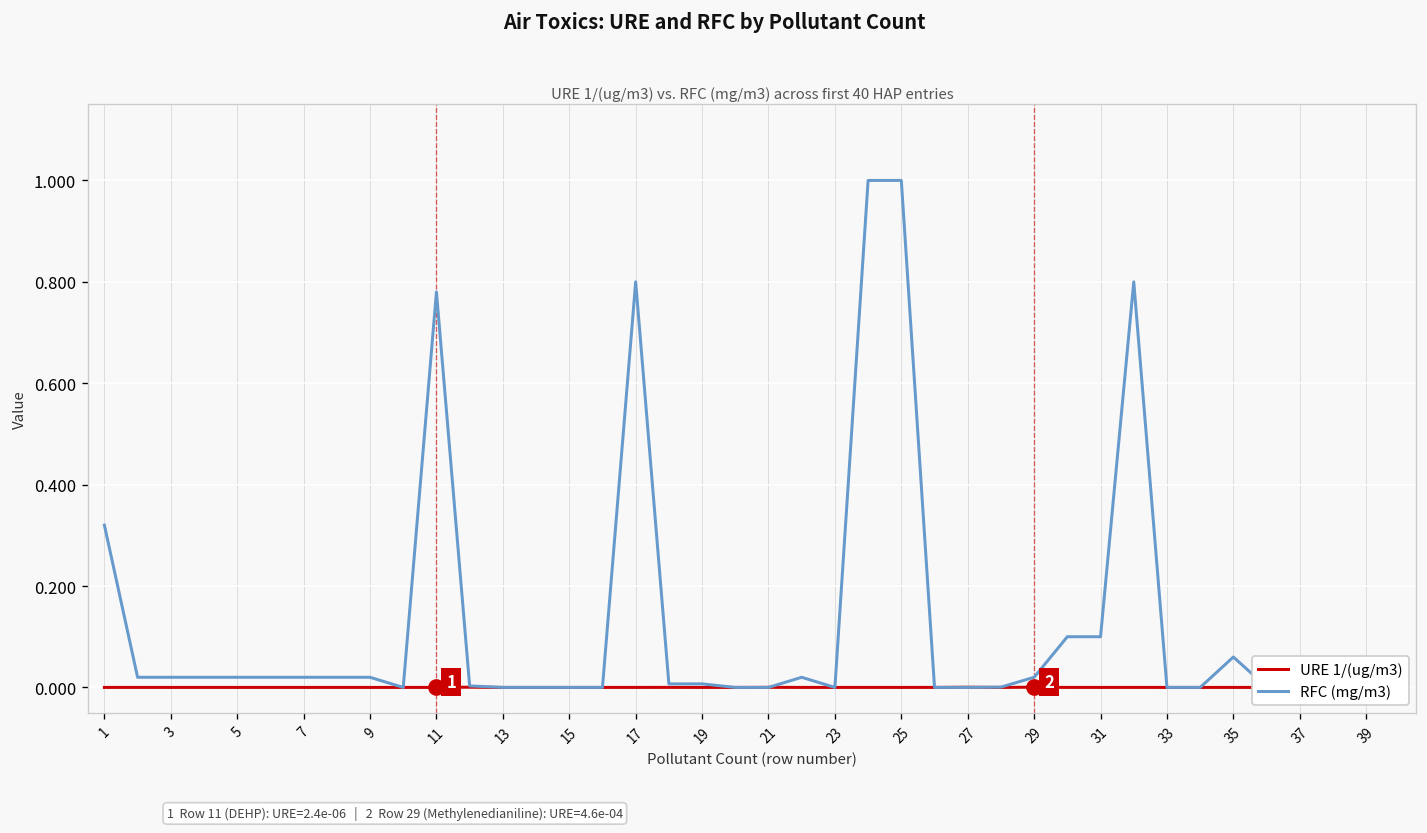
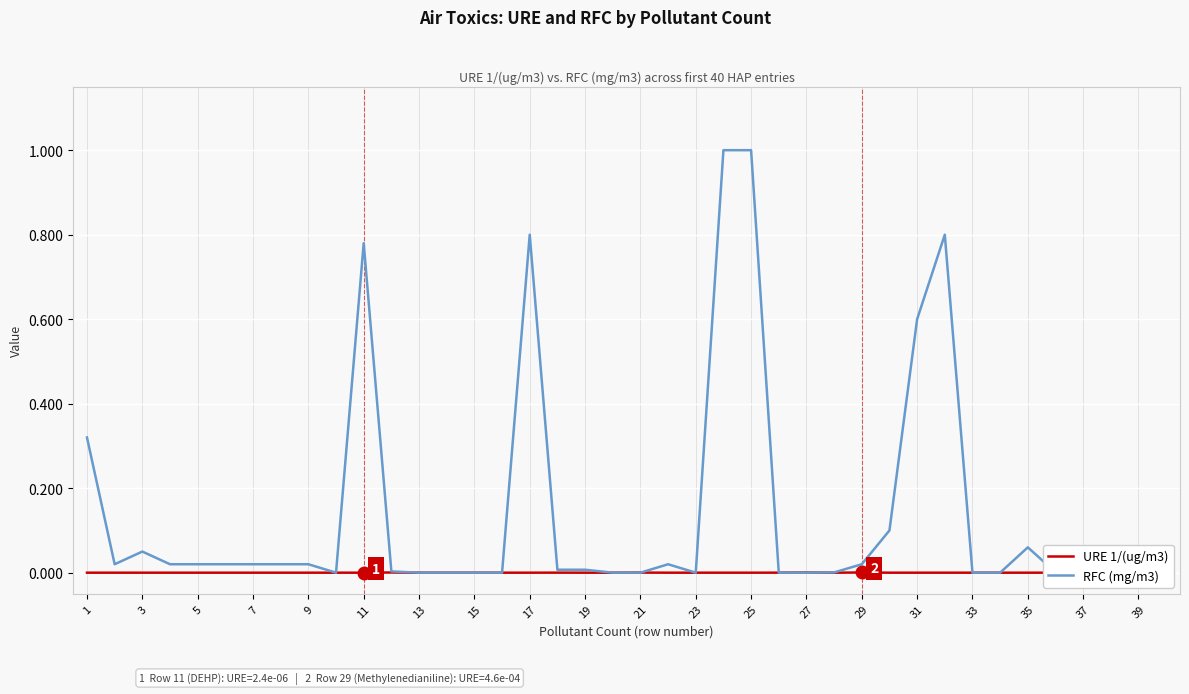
  {
    "RFC (mg/m3)": {
      "1": 0.32,
-     "3": 0.02,
+     "3": 0.05,
      "5": 0.02,
      "7": 0.02,
      "9": 0.02,
      "11": 0.78,
      "17": 0.80,
      "19": 0.01,
      "25": 1.00,
-     "31": 0.1,
+     "31": 0.6,
      "35": 0.06
    }
  }
